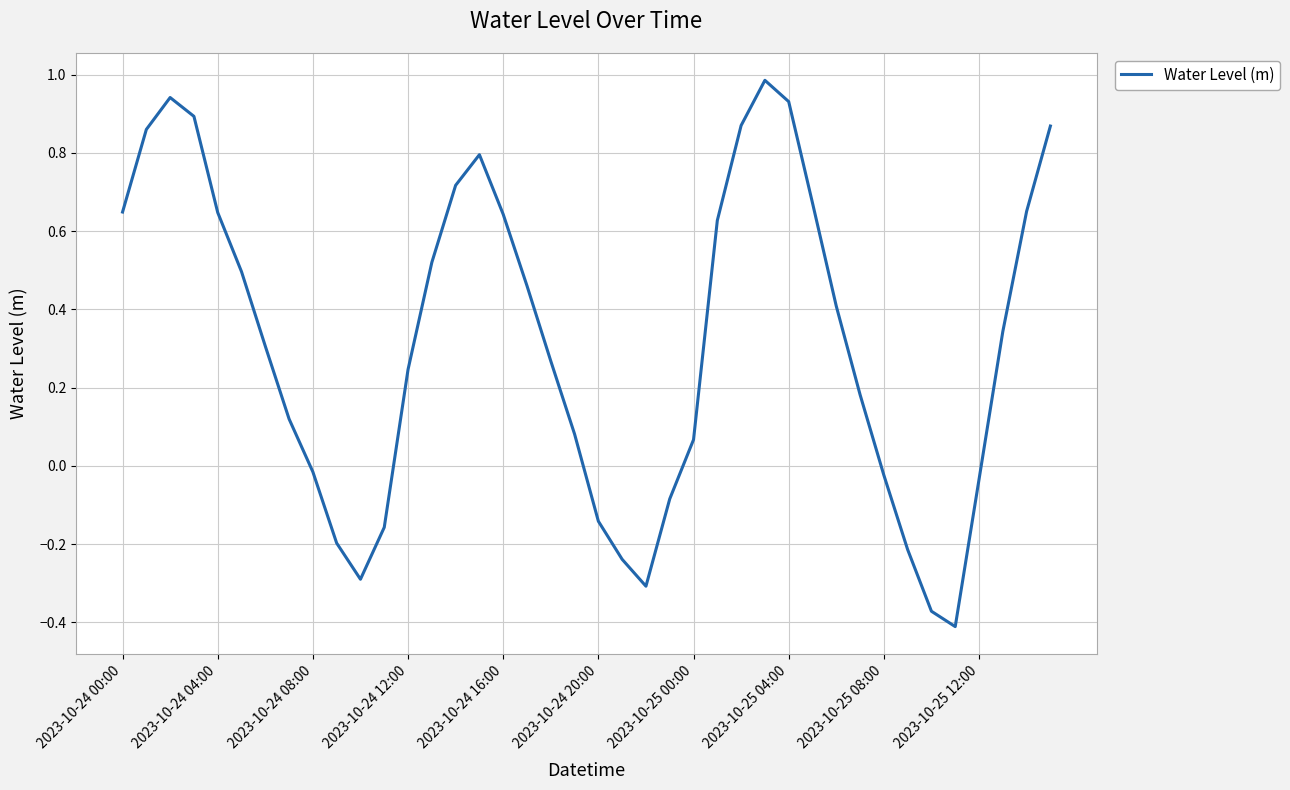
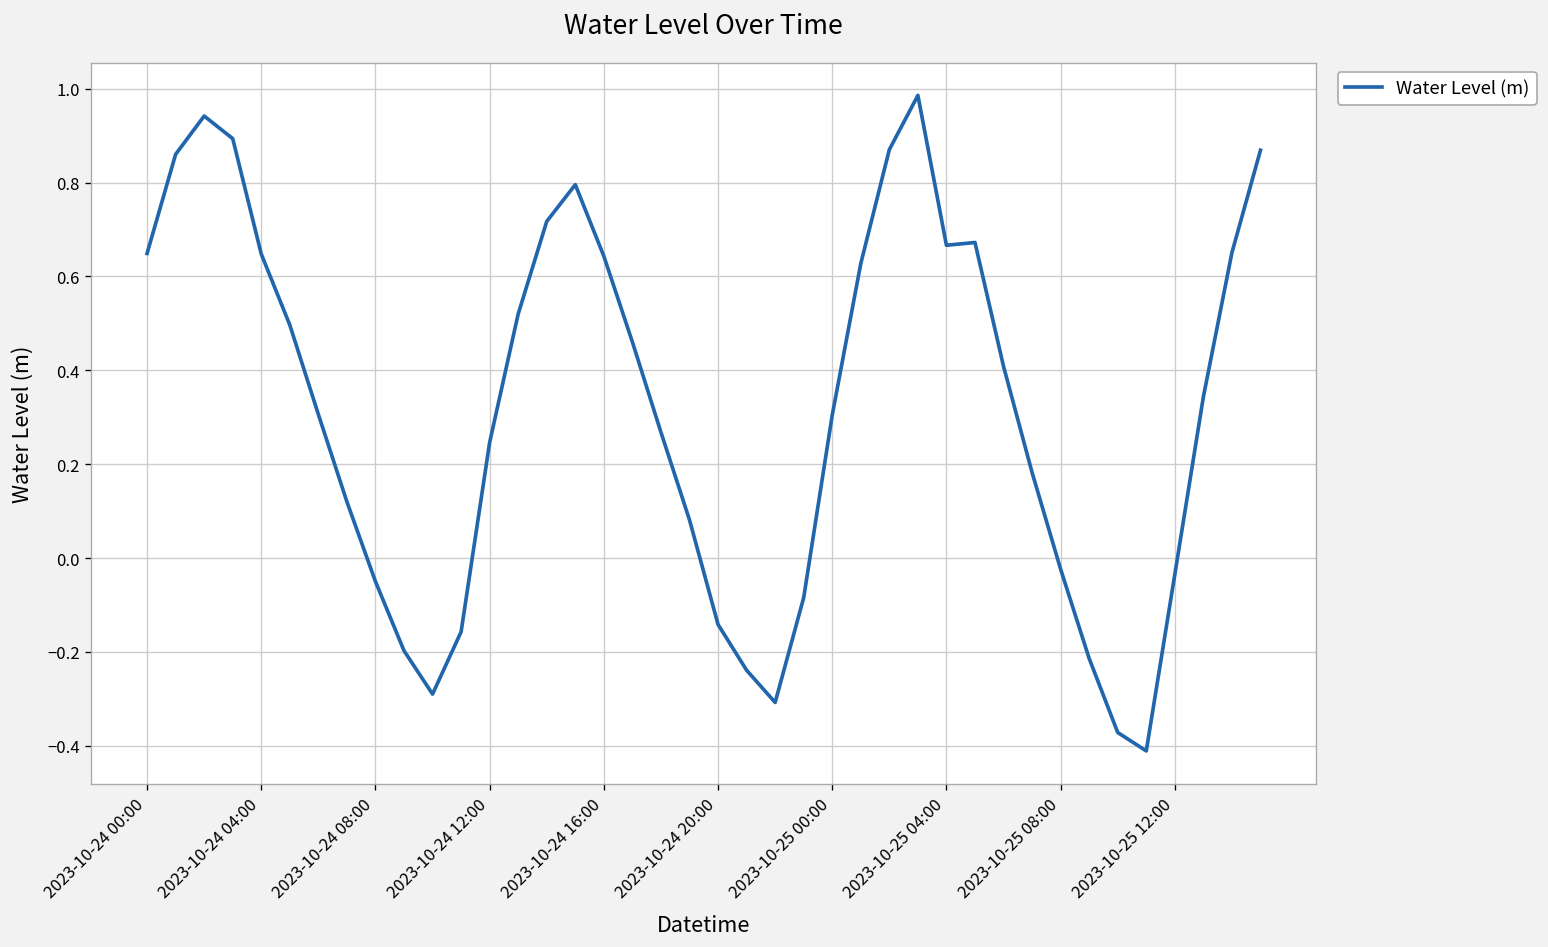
  {
    "2023-10-24 00:00": 0.65,
    "2023-10-24 04:00": 0.65,
-   "2023-10-24 08:00": -0.02,
+   "2023-10-24 08:00": -0.05,
    "2023-10-24 12:00": 0.25,
    "2023-10-24 16:00": 0.64,
    "2023-10-24 20:00": -0.14,
-   "2023-10-25 00:00": 0.07,
-   "2023-10-25 04:00": 0.93,
+   "2023-10-25 00:00": 0.30,
+   "2023-10-25 04:00": 0.67,
    "2023-10-25 08:00": -0.02,
    "2023-10-25 12:00": -0.03
  }
